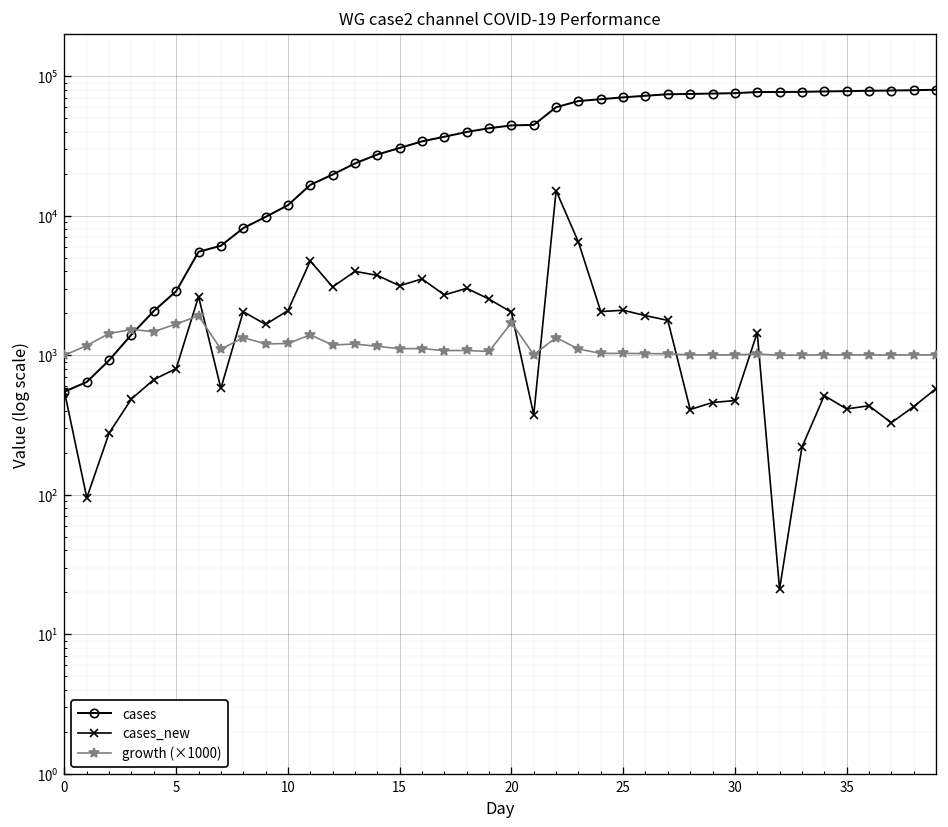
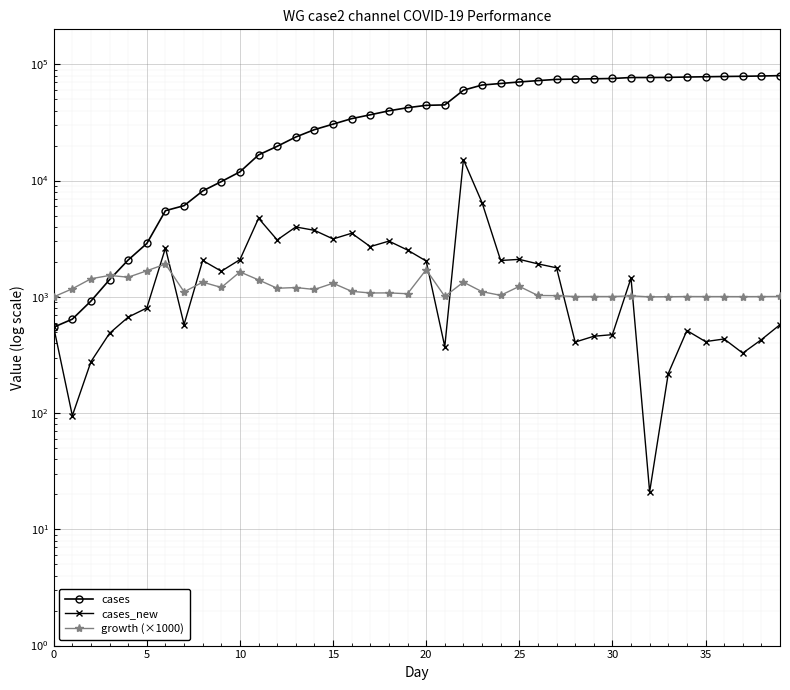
  {
    "growth (×1000)": {
      "0": 1000,
      "5": 1700,
-     "10": 1200,
-     "15": 1100,
+     "10": 1600,
+     "15": 1300,
      "20": 1700,
-     "25": 1000,
+     "25": 1200,
      "30": 1000,
      "35": 1000
    }
  }
